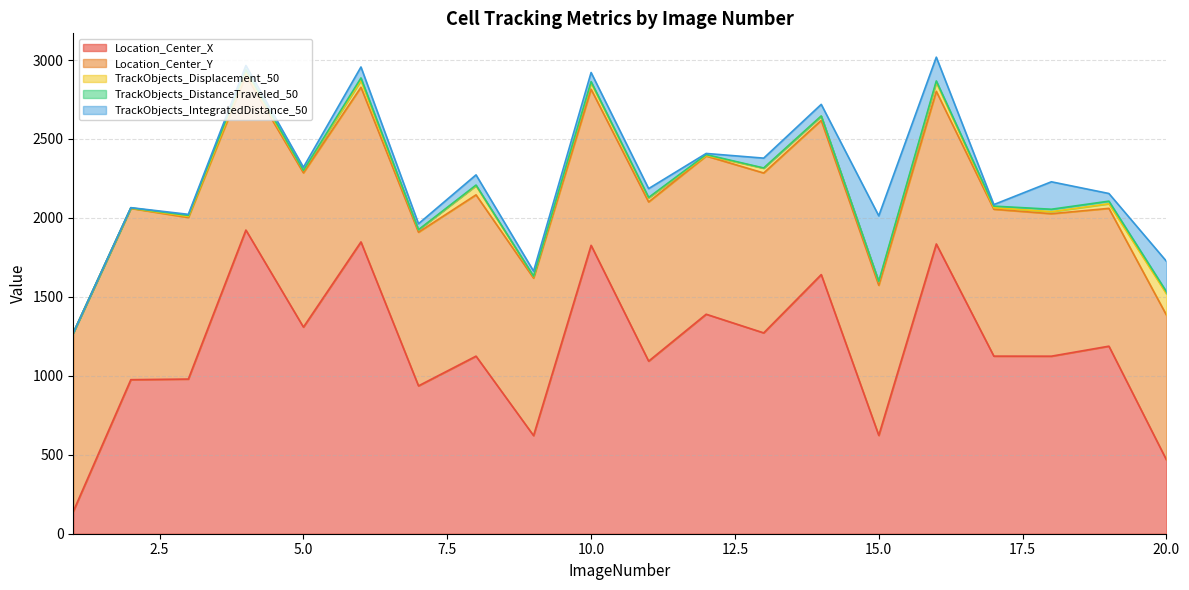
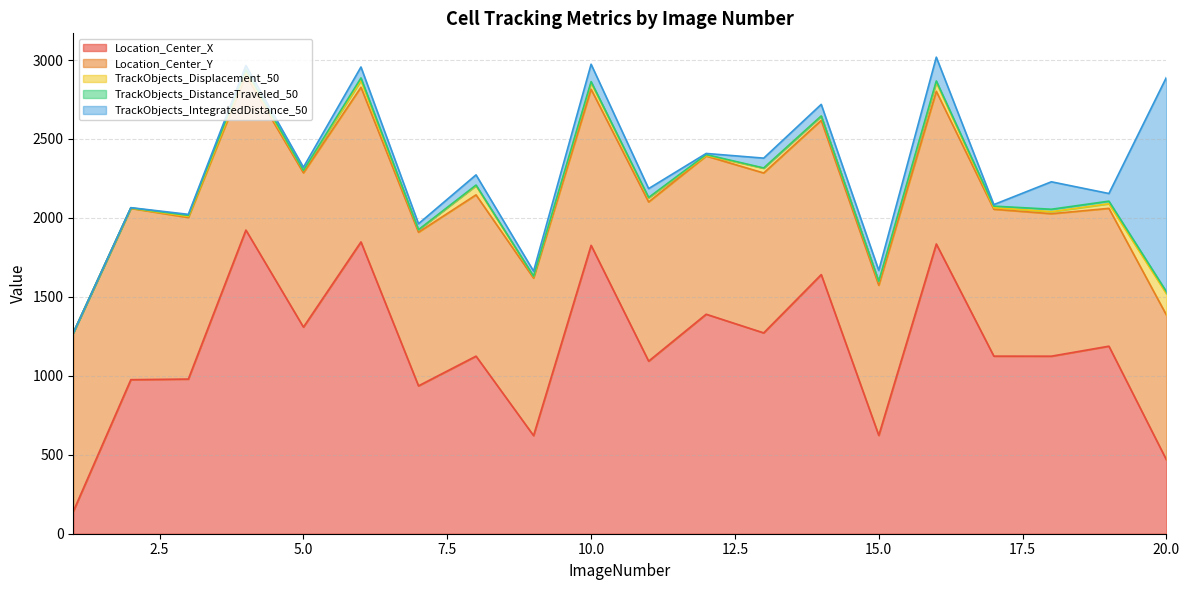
  {
    "TrackObjects_IntegratedDistance_50": {
      "5.0": 20,
-     "10.0": 60,
-     "15.0": 420,
-     "20.0": 190
+     "10.0": 110,
+     "15.0": 70,
+     "20.0": 1360
    }
  }
